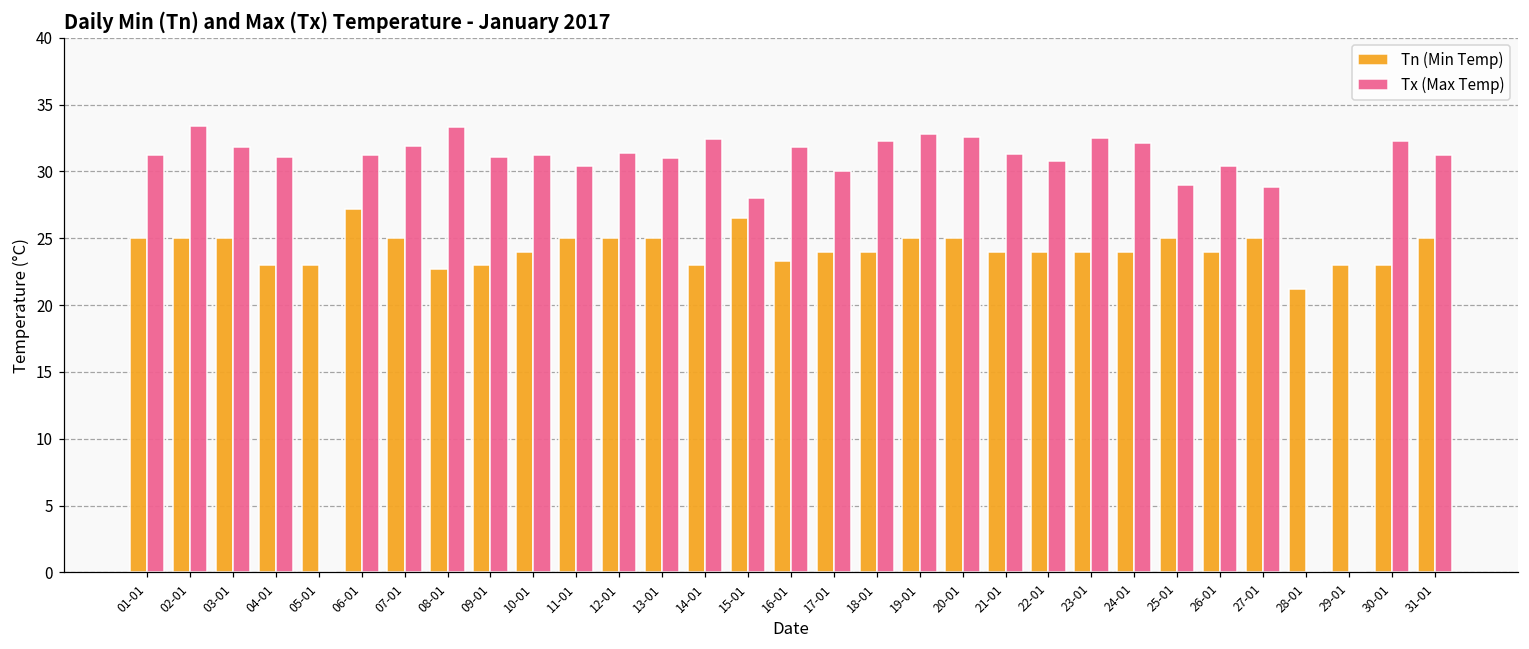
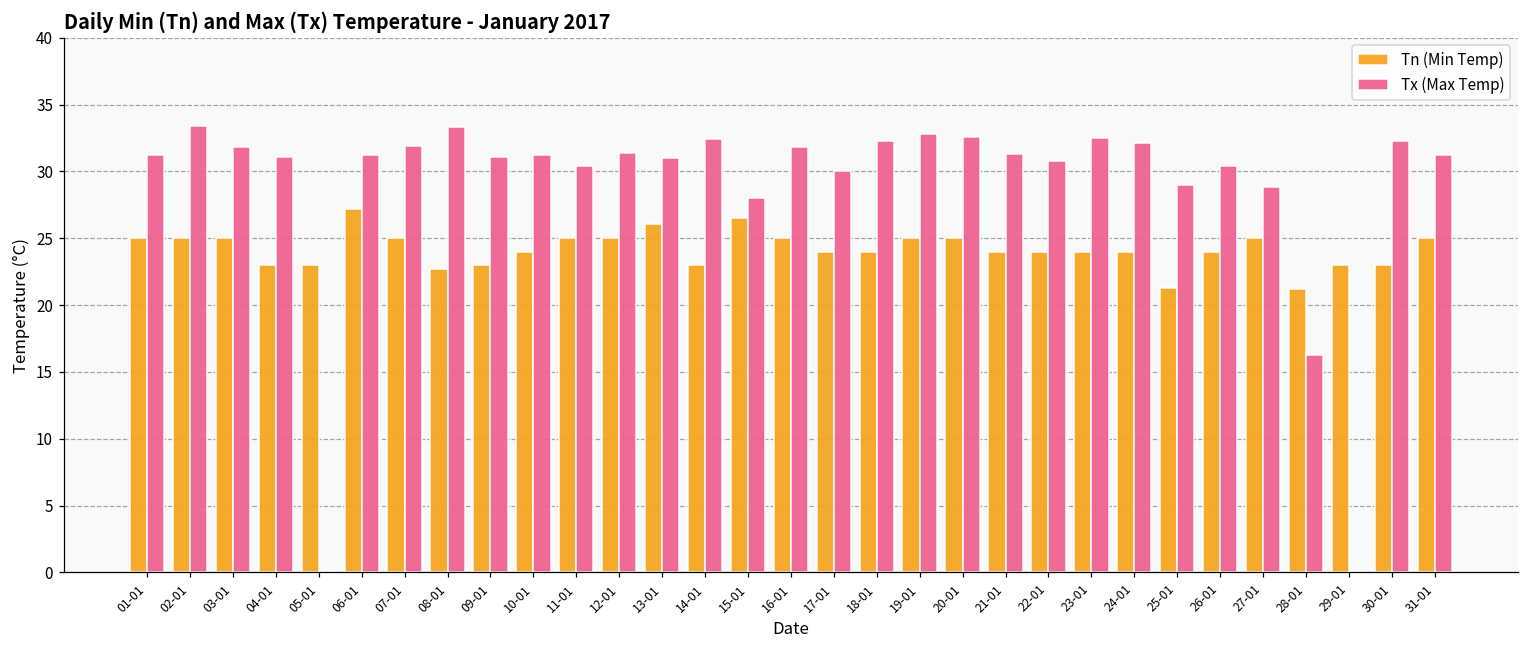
  {
    "Tn (Min Temp)": {
      "01-01": 25.0,
      "02-01": 25.0,
      "03-01": 25.0,
      "04-01": 23.0,
      "05-01": 23.0,
      "06-01": 27.2,
      "07-01": 25.0,
      "08-01": 22.7,
      "09-01": 23.0,
      "10-01": 24.0,
      "11-01": 25.0,
      "12-01": 25.0,
-     "13-01": 25.0,
+     "13-01": 26.1,
      "14-01": 23.0,
      "15-01": 26.5,
-     "16-01": 23.3,
+     "16-01": 25.0,
      "17-01": 24.0,
      "18-01": 24.0,
      "19-01": 25.0,
      "20-01": 25.0,
      "21-01": 24.0,
      "22-01": 24.0,
      "23-01": 24.0,
      "24-01": 24.0,
-     "25-01": 25.0,
+     "25-01": 21.3,
      "26-01": 24.0,
      "27-01": 25.0,
      "28-01": 21.2,
      "29-01": 23.0,
      "30-01": 23.0,
      "31-01": 25.0
    },
    "Tx (Max Temp)": {
      "01-01": 31.2,
      "02-01": 33.4,
      "03-01": 31.8,
      "04-01": 31.1,
      "05-01": 0.0,
      "06-01": 31.2,
      "07-01": 31.9,
      "08-01": 33.3,
      "09-01": 31.1,
      "10-01": 31.2,
      "11-01": 30.4,
      "12-01": 31.4,
      "13-01": 31.0,
      "14-01": 32.4,
      "15-01": 28.0,
      "16-01": 31.8,
      "17-01": 30.0,
      "18-01": 32.3,
      "19-01": 32.8,
      "20-01": 32.6,
      "21-01": 31.3,
      "22-01": 30.8,
      "23-01": 32.5,
      "24-01": 32.1,
      "25-01": 29.0,
      "26-01": 30.4,
      "27-01": 28.8,
-     "28-01": 0.0,
+     "28-01": 16.3,
      "29-01": 0.0,
      "30-01": 32.3,
      "31-01": 31.2
    }
  }
